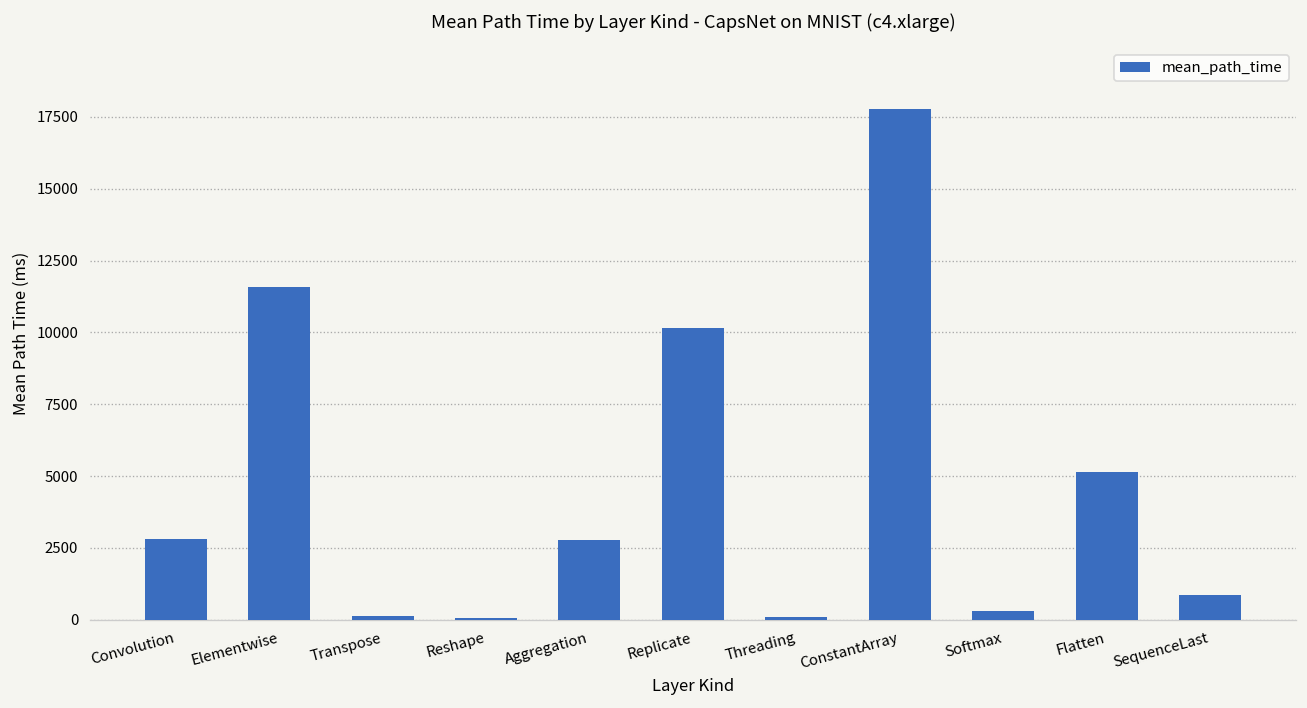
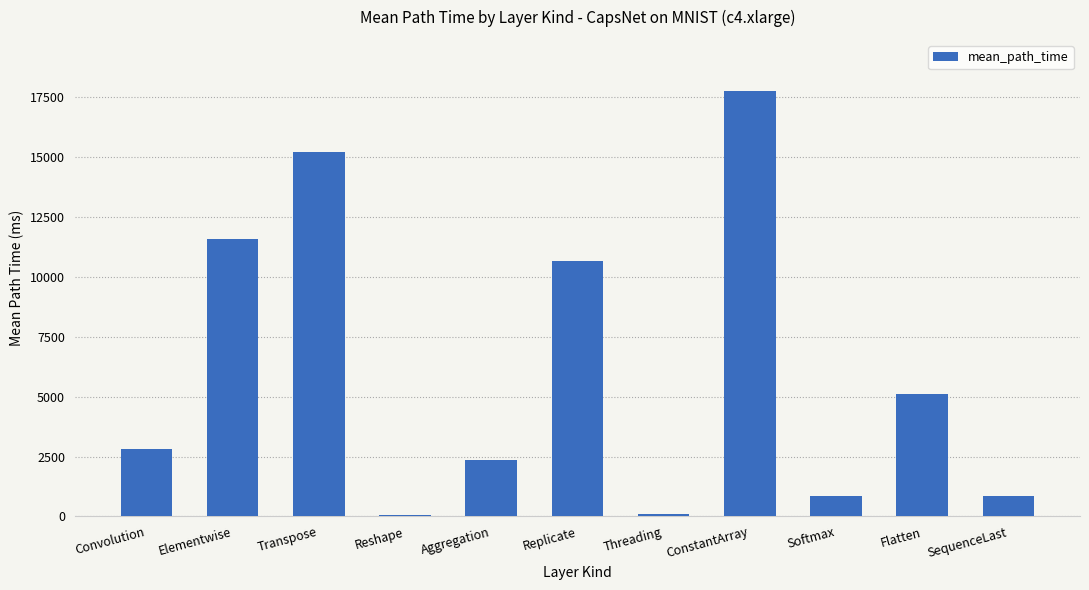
  {
    "Convolution": 2800,
    "Elementwise": 11600,
-   "Transpose": 100,
-   "Aggregation": 2800,
-   "Replicate": 10200,
+   "Transpose": 15200,
+   "Aggregation": 2400,
+   "Replicate": 10700,
    "ConstantArray": 17800,
-   "Softmax": 300,
+   "Softmax": 900,
    "Flatten": 5100,
    "SequenceLast": 800
  }
